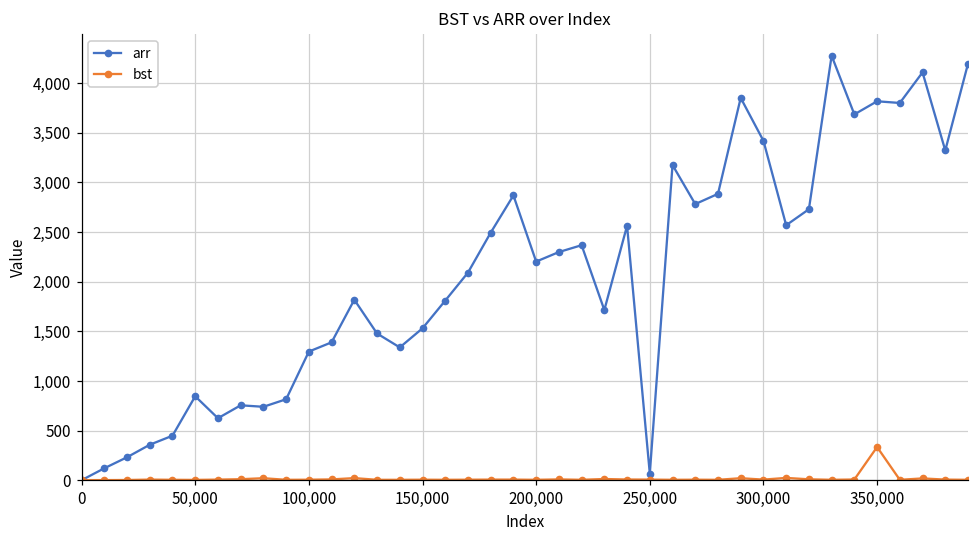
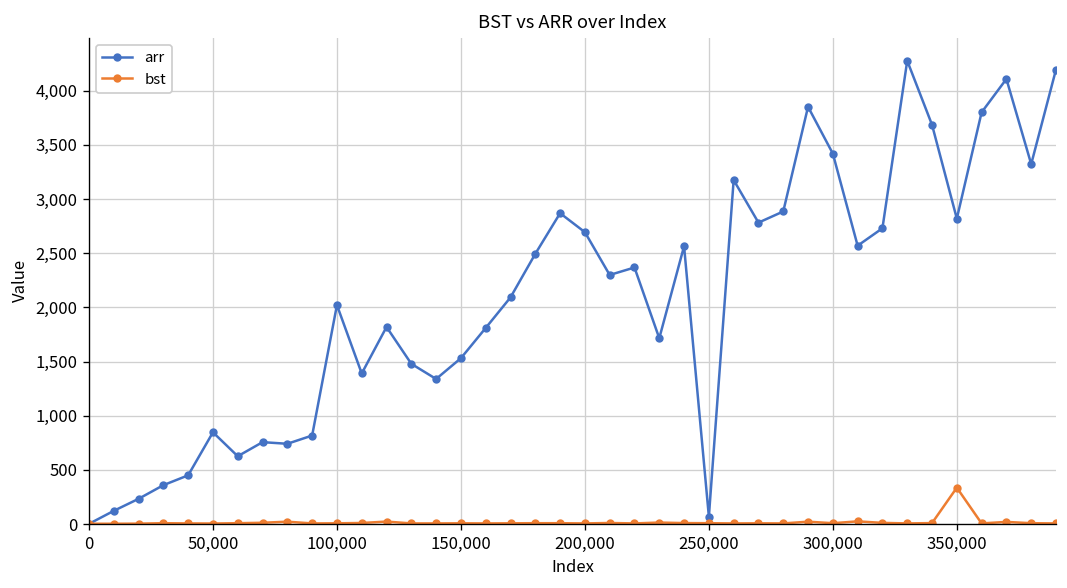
  {
    "arr": {
      "50,000": "800",
-     "100,000": "1,300",
+     "100,000": "2,000",
      "150,000": "1,500",
-     "200,000": "2,200",
+     "200,000": "2,700",
      "250,000": "100",
      "300,000": "3,400",
-     "350,000": "3,800"
+     "350,000": "2,800"
    },
    "bst": {
      "50,000": "0",
      "100,000": "0",
      "150,000": "0",
      "200,000": "0",
      "250,000": "0",
      "300,000": "0",
      "350,000": "300"
    }
  }
